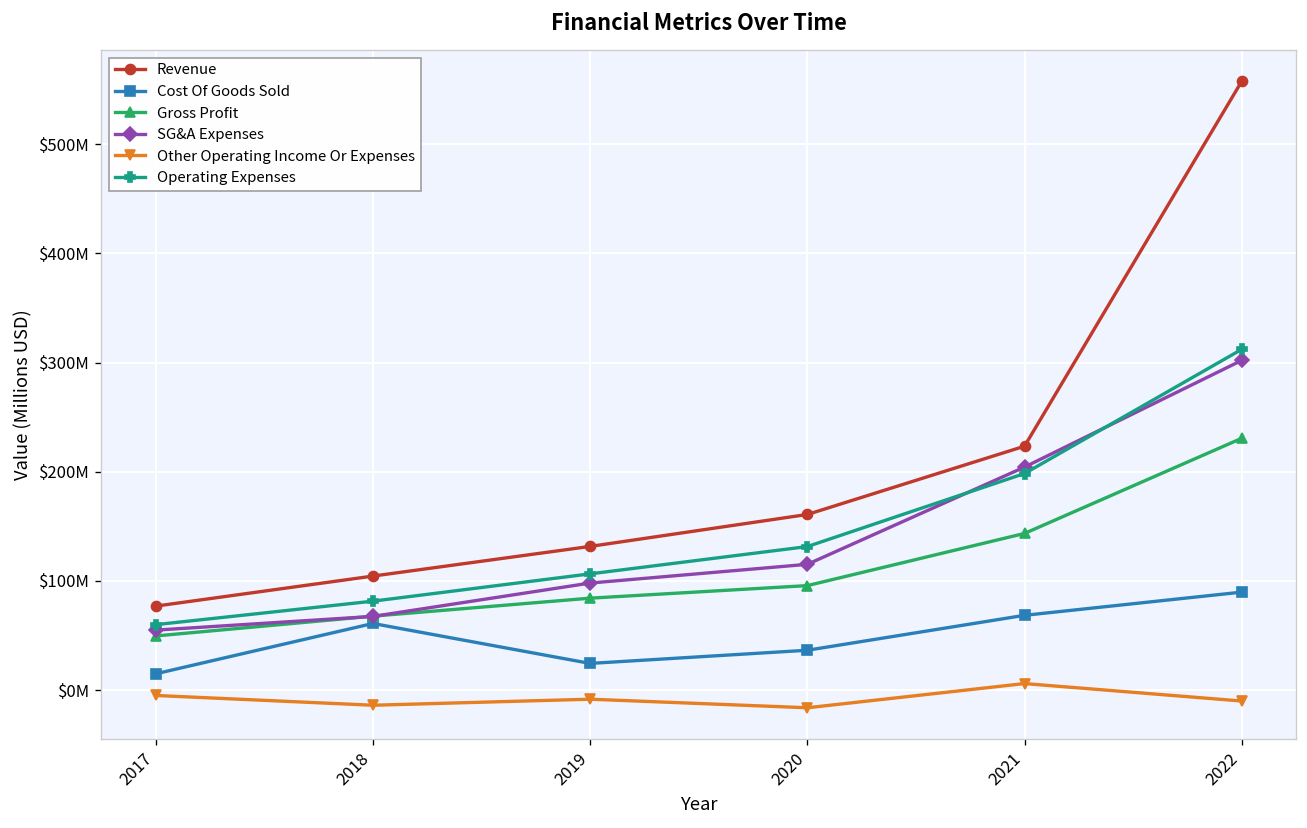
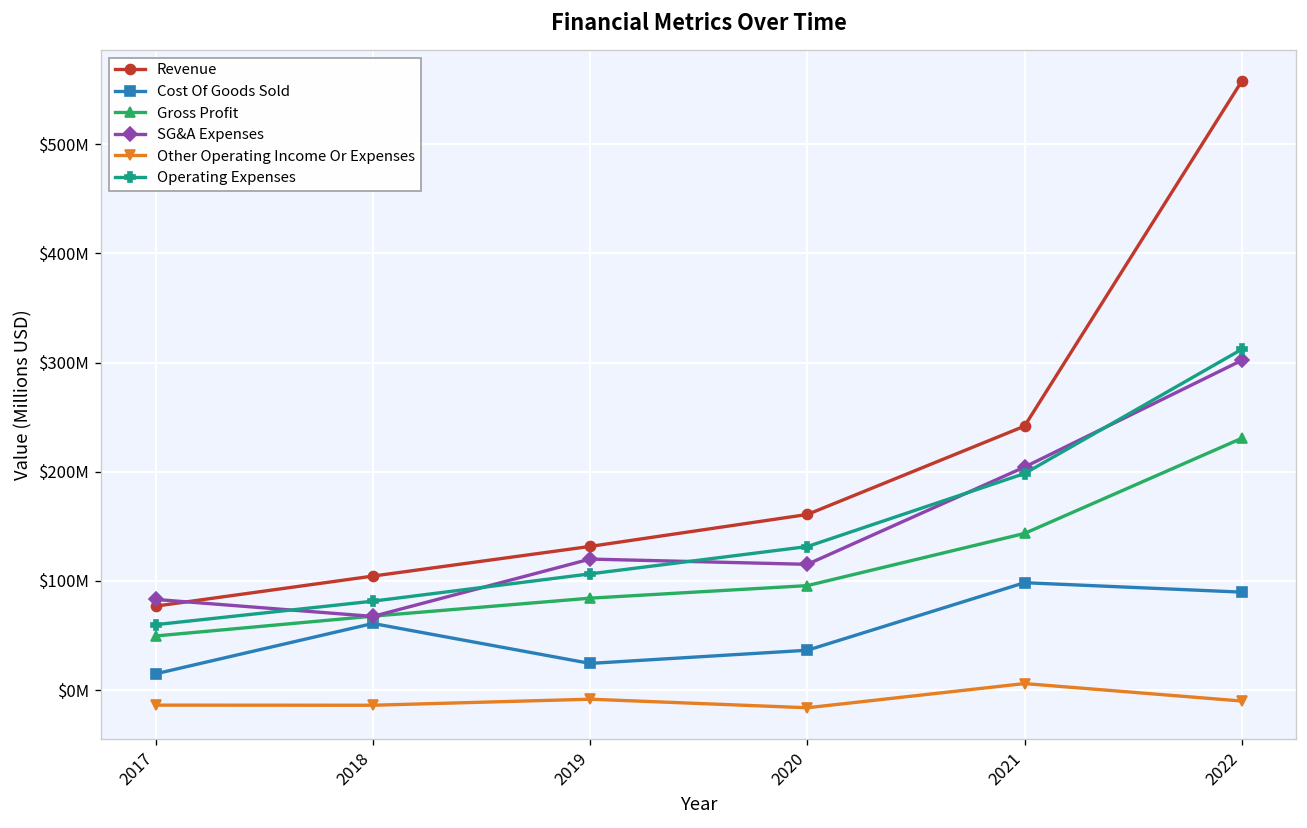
  {
    "Revenue": {
      "2017": "$80000000",
      "2018": "$100000000",
      "2019": "$130000000",
      "2020": "$160000000",
-     "2021": "$220000000",
+     "2021": "$240000000",
      "2022": "$560000000"
    },
    "Cost Of Goods Sold": {
      "2017": "$10000000",
      "2018": "$60000000",
      "2019": "$20000000",
      "2020": "$40000000",
-     "2021": "$70000000",
+     "2021": "$100000000",
      "2022": "$90000000"
    },
    "SG&A Expenses": {
-     "2017": "$50000000",
-     "2019": "$100000000",
+     "2017": "$80000000",
+     "2019": "$120000000",
      "2020": "$120000000",
      "2021": "$200000000",
      "2022": "$300000000"
    },
    "Other Operating Income Or Expenses": {
-     "2017": "$-5000000",
+     "2017": "$-14000000",
      "2018": "$-10000000",
      "2019": "$-10000000",
      "2020": "$-20000000",
      "2021": "$10000000",
      "2022": "$-10000000"
    }
  }
